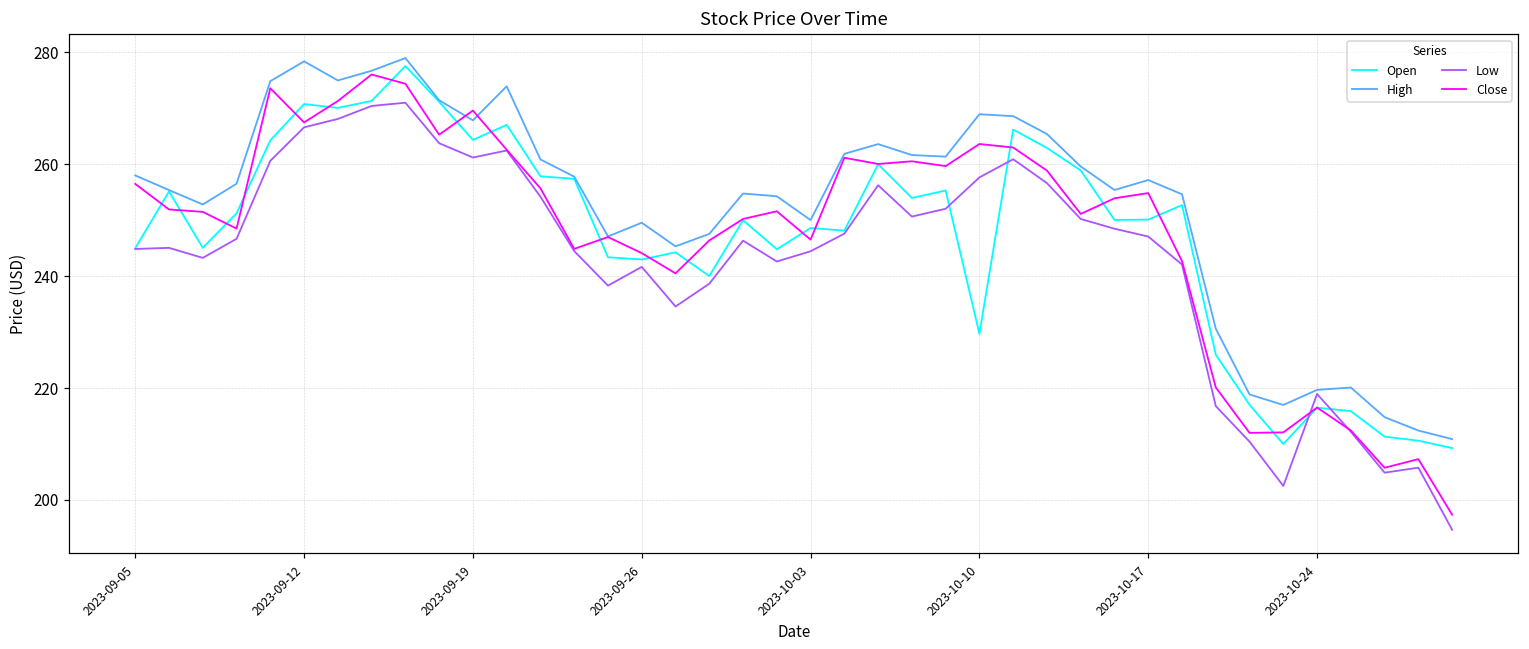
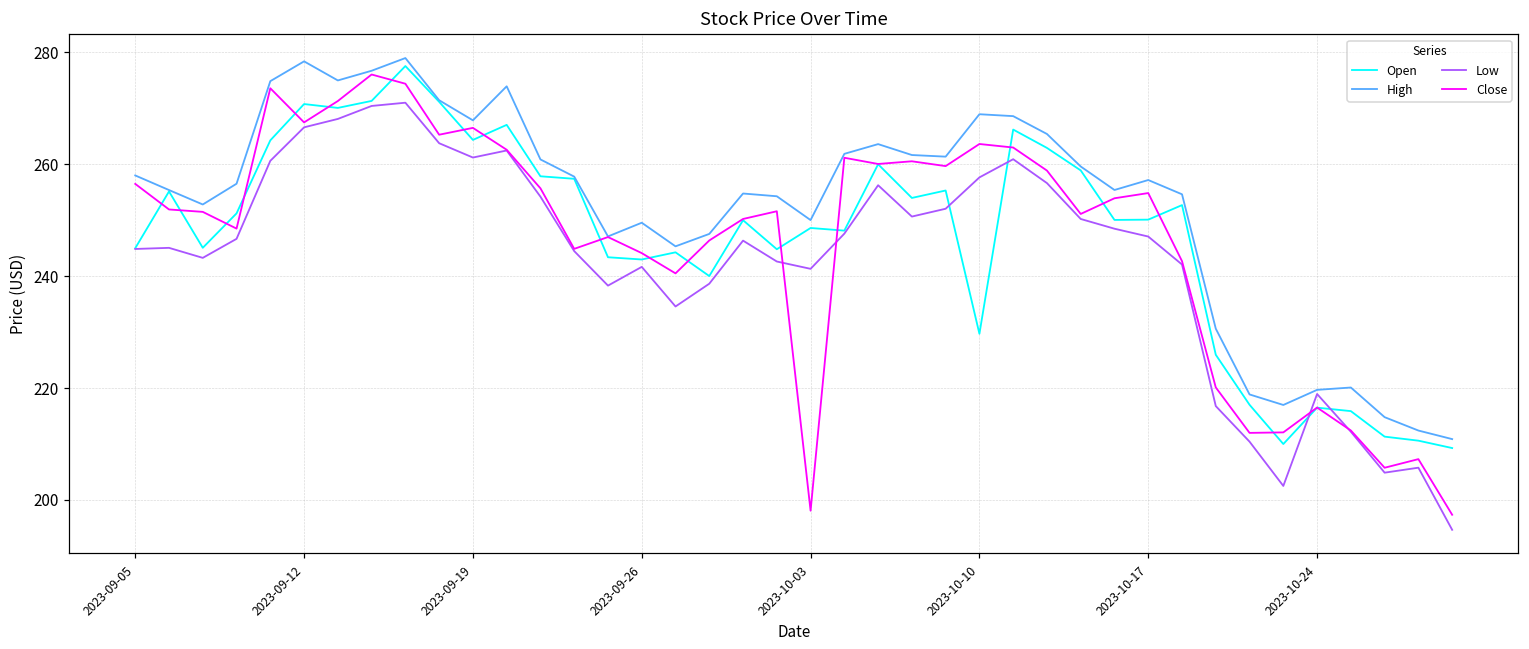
  {
    "Open": {
      "2023-09-12": 271,
      "2023-09-19": 264,
      "2023-09-26": 243,
      "2023-10-03": 249,
      "2023-10-10": 230,
      "2023-10-17": 250
    },
    "High": {
      "2023-09-05": 258,
      "2023-09-12": 278,
      "2023-09-19": 268,
      "2023-09-26": 250,
      "2023-10-03": 250,
      "2023-10-10": 269,
      "2023-10-17": 257,
      "2023-10-24": 220
    },
    "Low": {
      "2023-09-12": 267,
      "2023-09-19": 261,
      "2023-09-26": 242,
-     "2023-10-03": 244,
+     "2023-10-03": 241,
      "2023-10-10": 258,
      "2023-10-17": 247,
      "2023-10-24": 219
    },
    "Close": {
      "2023-09-05": 256,
      "2023-09-12": 267,
-     "2023-09-19": 270,
+     "2023-09-19": 267,
      "2023-09-26": 244,
-     "2023-10-03": 247,
+     "2023-10-03": 198,
      "2023-10-10": 264,
      "2023-10-17": 255
    }
  }
